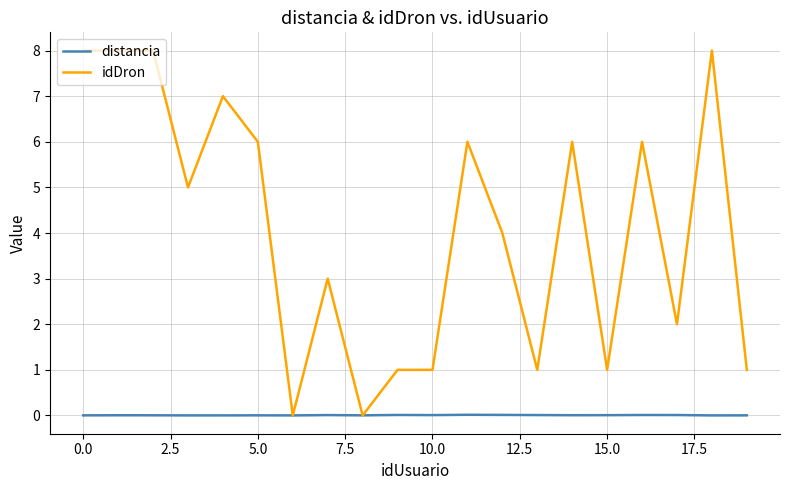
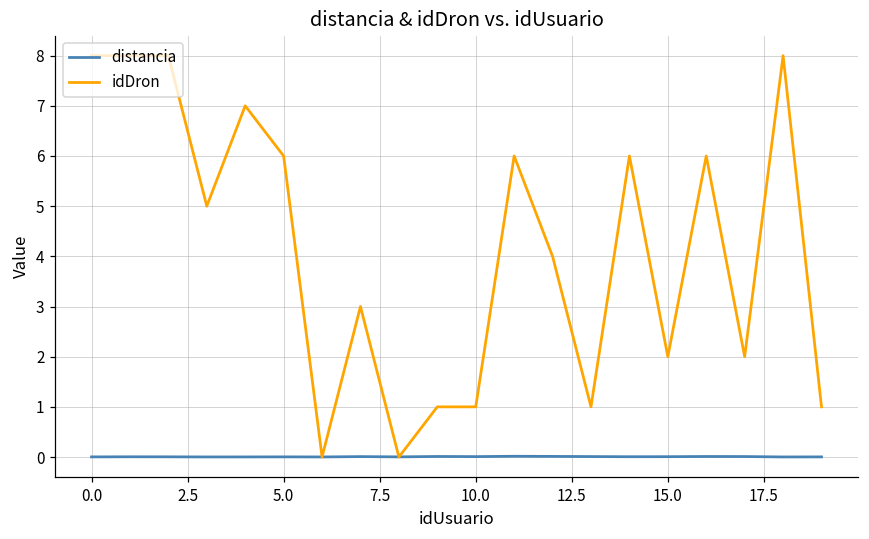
  {
    "distancia": {
      "0.0": 0,
      "5.0": 0,
      "10.0": 0,
      "15.0": 0
    },
    "idDron": {
      "5.0": 6,
      "10.0": 1,
-     "15.0": 1
+     "15.0": 2
    }
  }
